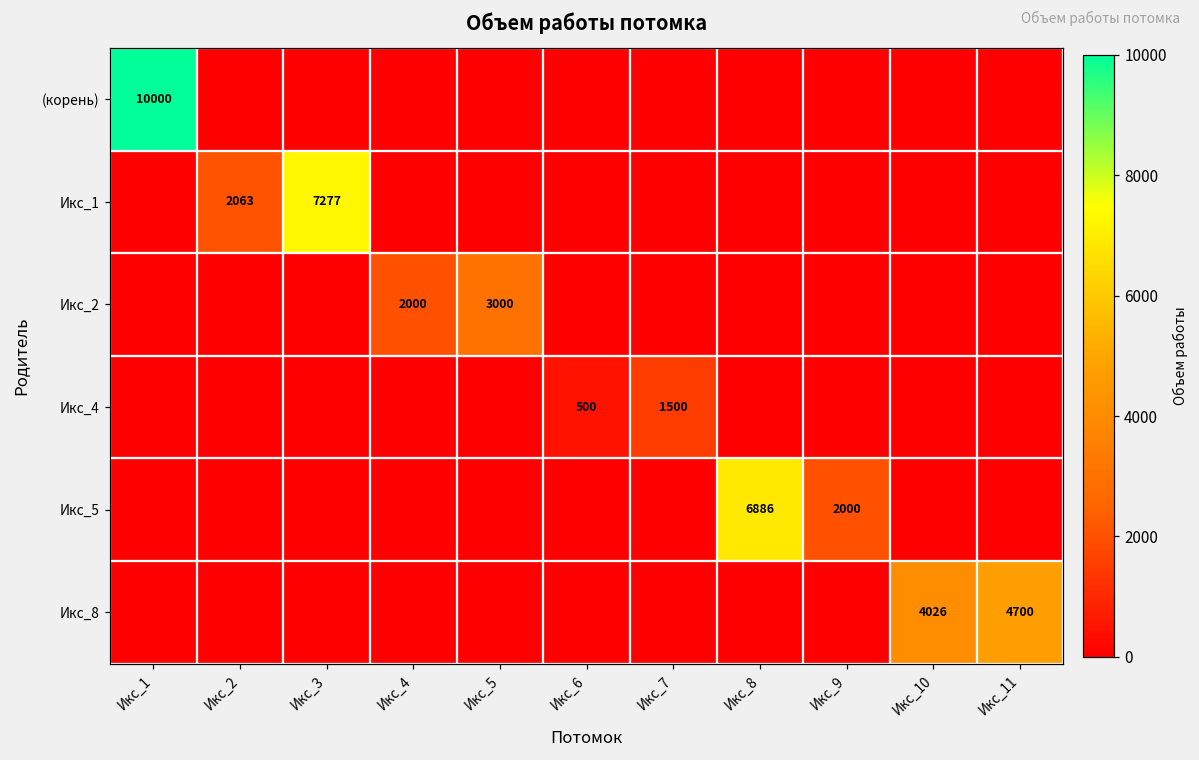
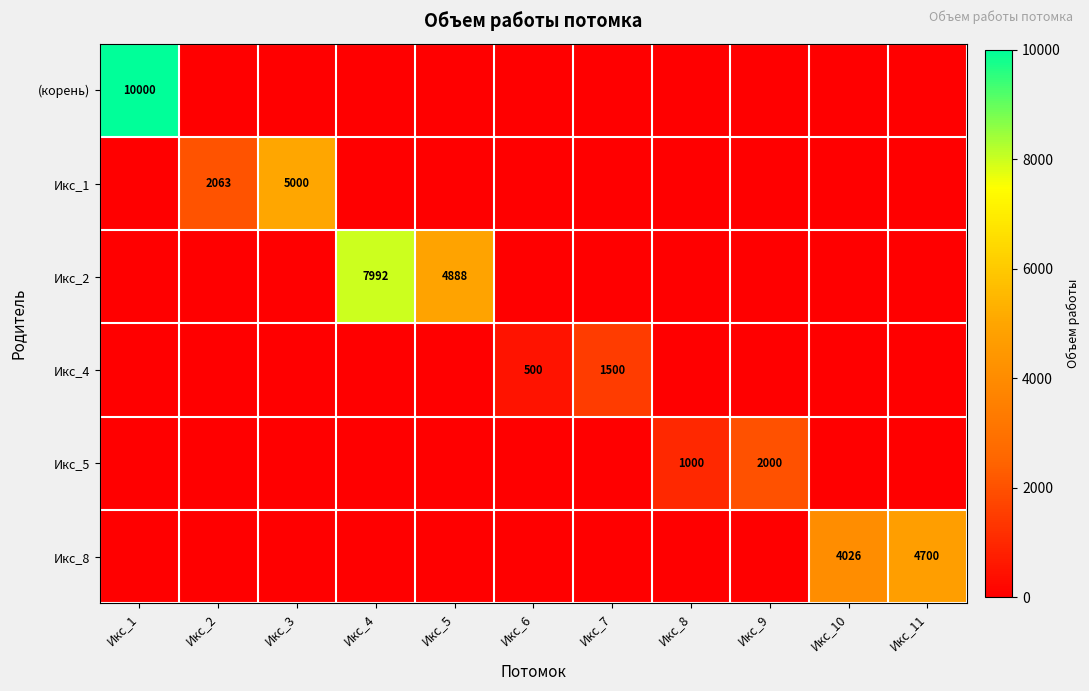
  {
    "(корень)": {
      "Икс_1": 10000
    },
    "Икс_1": {
      "Икс_2": 2063,
-     "Икс_3": 7277
+     "Икс_3": 5000
    },
    "Икс_2": {
-     "Икс_4": 2000,
-     "Икс_5": 3000
+     "Икс_4": 7992,
+     "Икс_5": 4888
    },
    "Икс_4": {
      "Икс_6": 500,
      "Икс_7": 1500
    },
    "Икс_5": {
-     "Икс_8": 6886,
+     "Икс_8": 1000,
      "Икс_9": 2000
    },
    "Икс_8": {
      "Икс_10": 4026,
      "Икс_11": 4700
    }
  }
